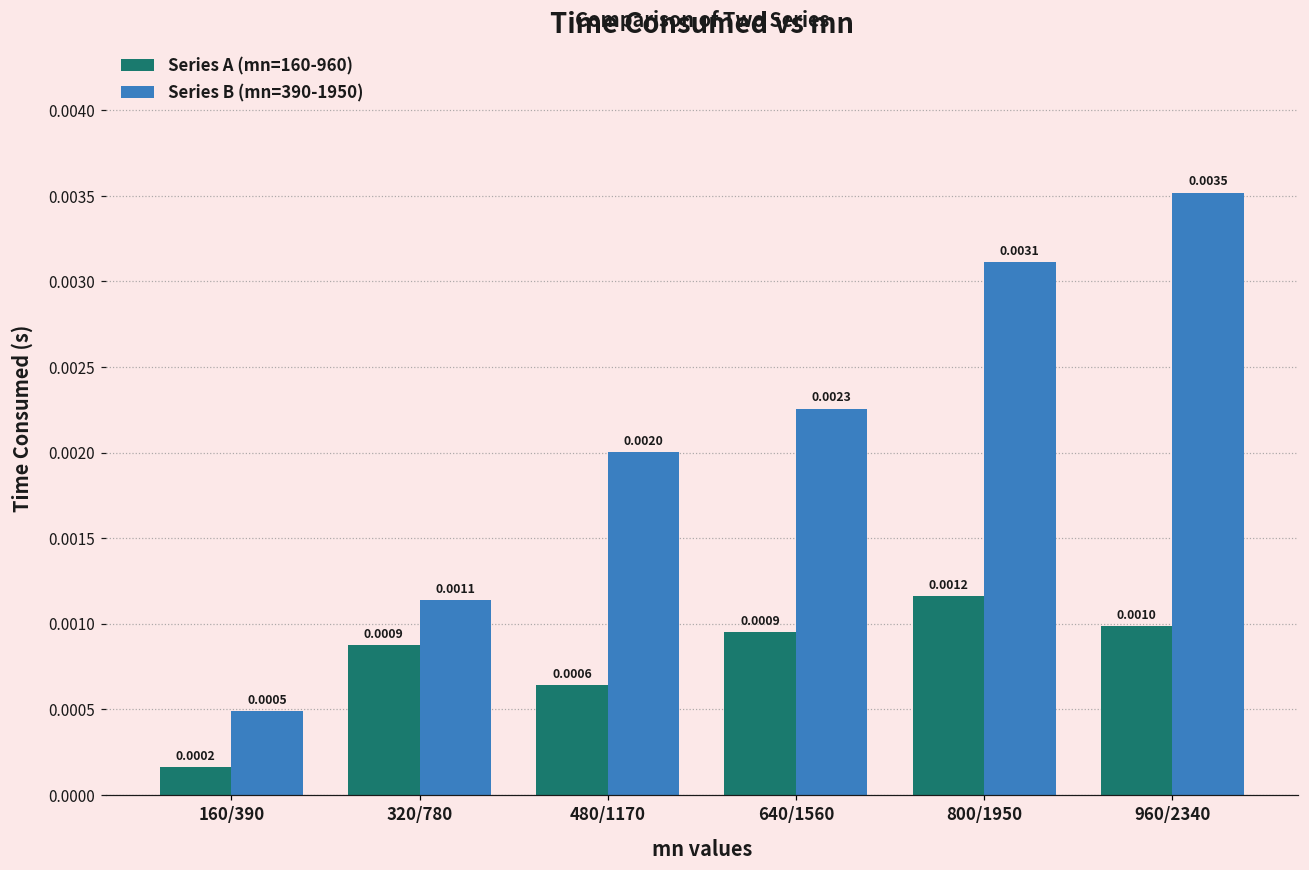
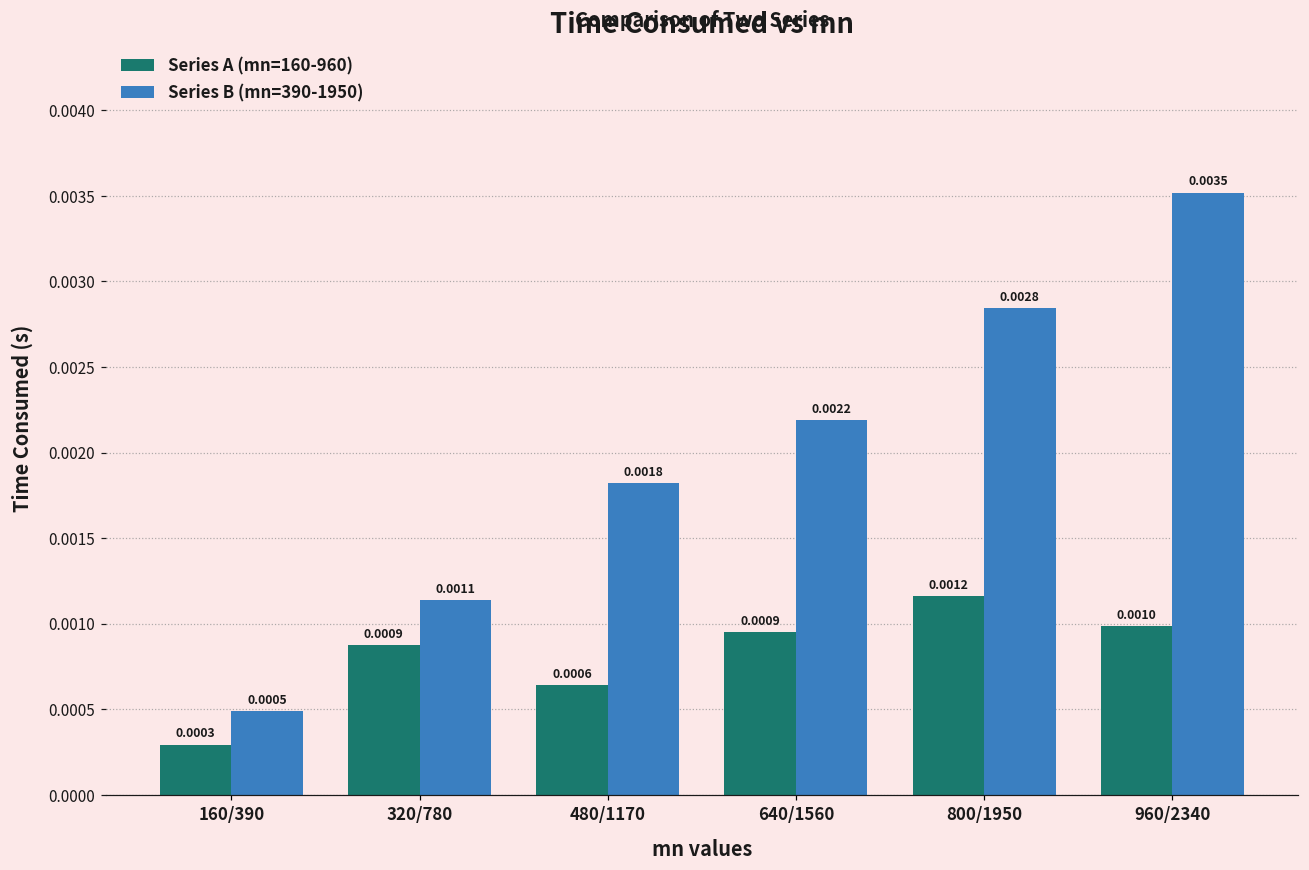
  {
    "Series A (mn=160-960)": {
-     "160/390": 0.0002,
+     "160/390": 0.0003,
      "320/780": 0.0009,
      "480/1170": 0.0006,
      "640/1560": 0.0009,
      "800/1950": 0.0012,
      "960/2340": 0.0010
    },
    "Series B (mn=390-1950)": {
      "160/390": 0.0005,
      "320/780": 0.0011,
-     "480/1170": 0.0020,
-     "640/1560": 0.0023,
-     "800/1950": 0.0031,
+     "480/1170": 0.0018,
+     "640/1560": 0.0022,
+     "800/1950": 0.0028,
      "960/2340": 0.0035
    }
  }
